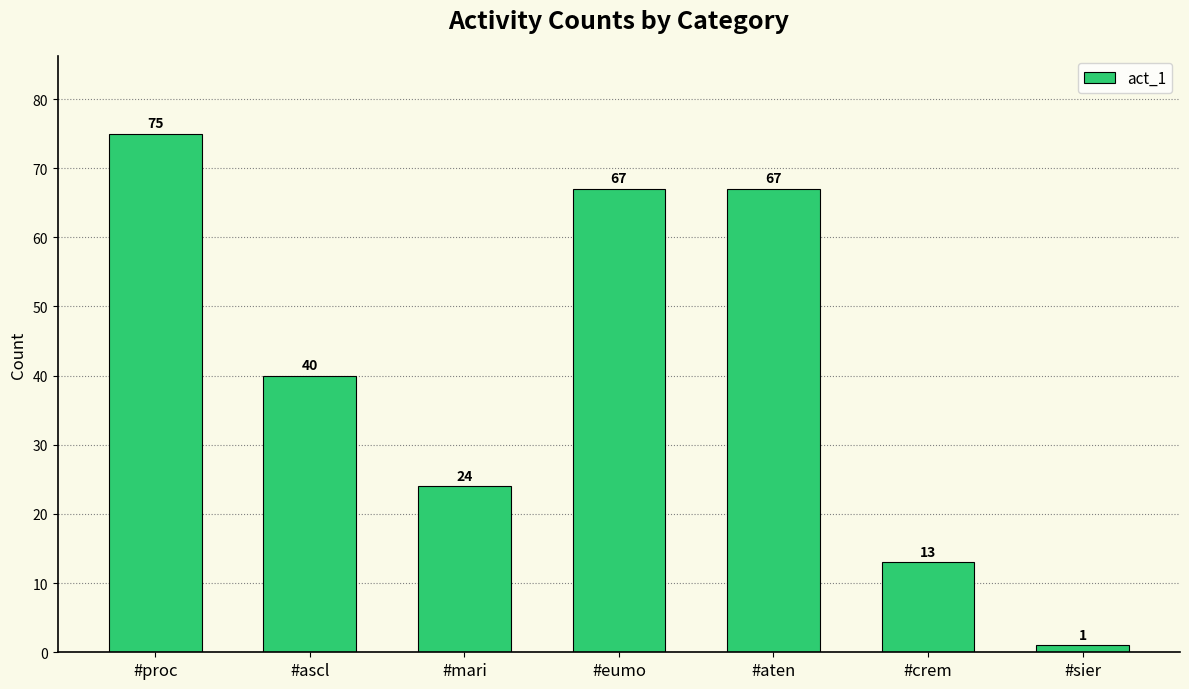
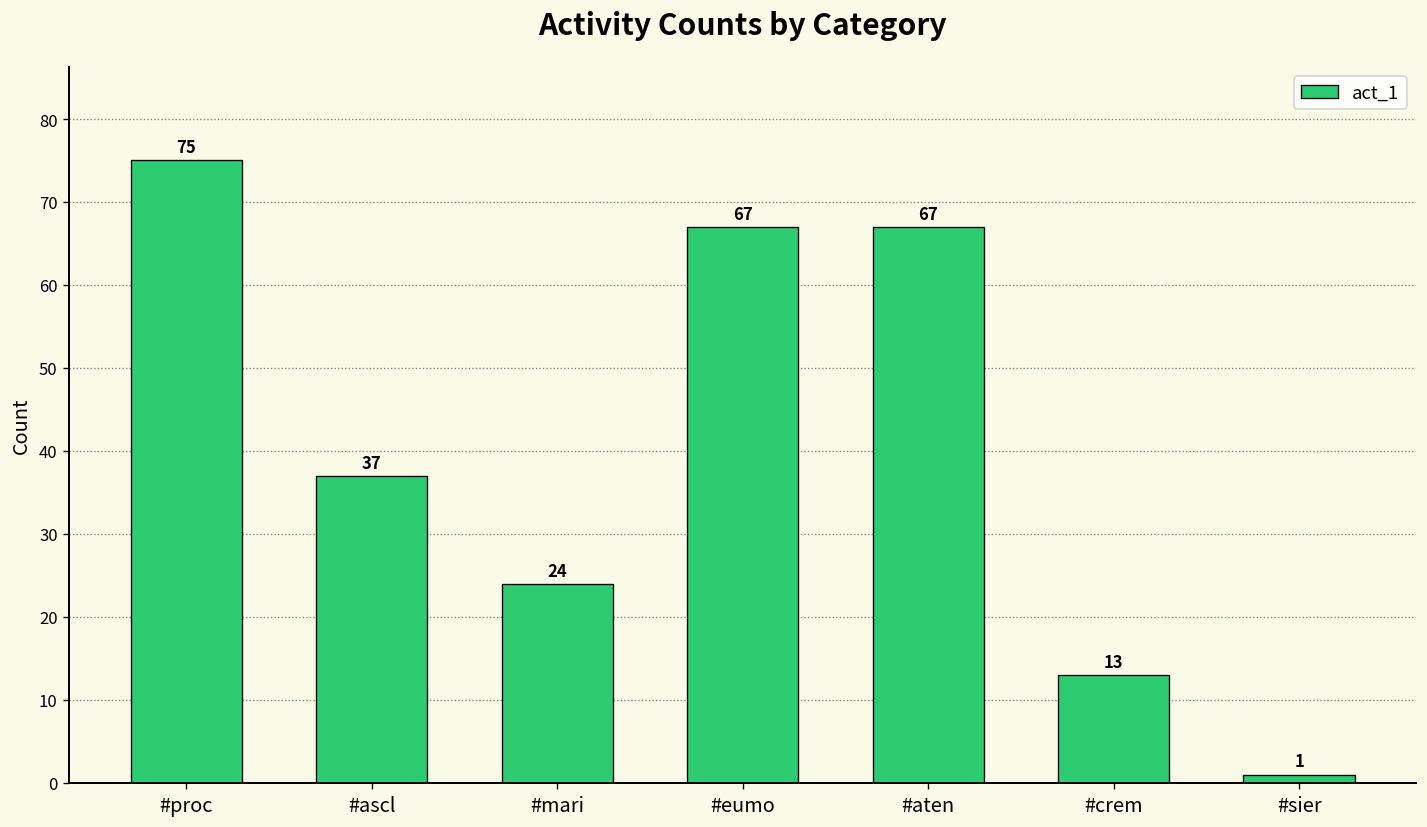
  {
    "#proc": 75,
-   "#ascl": 40,
+   "#ascl": 37,
    "#mari": 24,
    "#eumo": 67,
    "#aten": 67,
    "#crem": 13,
    "#sier": 1
  }
